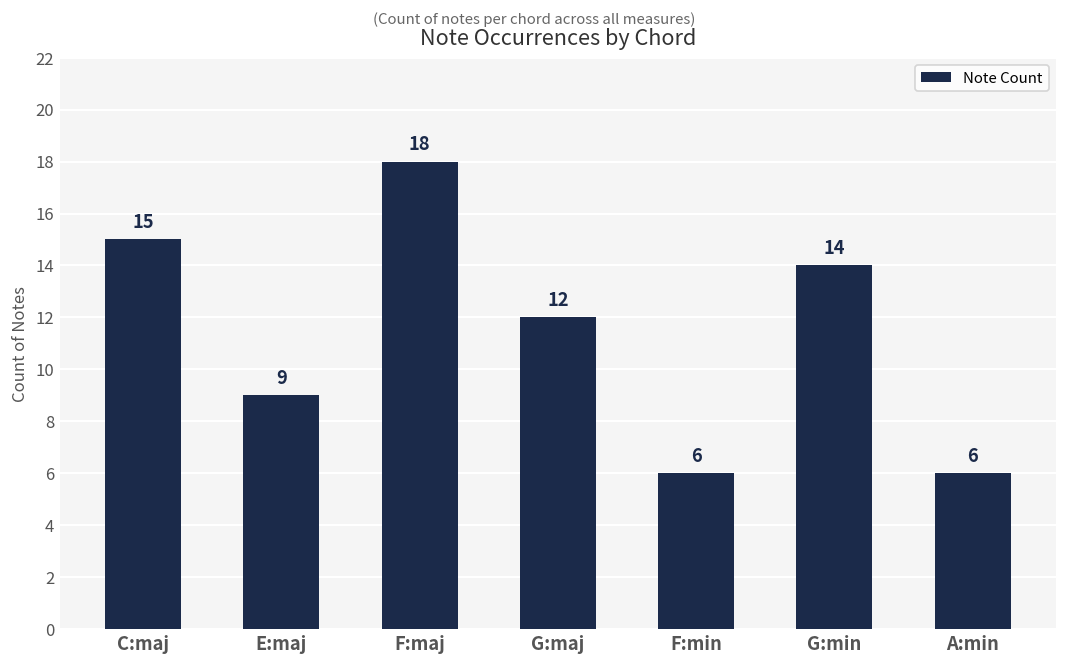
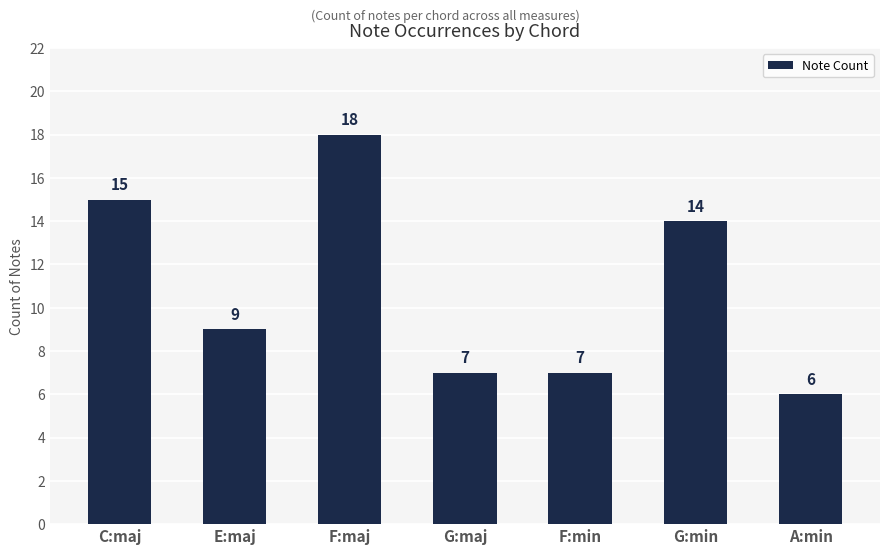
  {
    "C:maj": 15,
    "E:maj": 9,
    "F:maj": 18,
-   "G:maj": 12,
-   "F:min": 6,
+   "G:maj": 7,
+   "F:min": 7,
    "G:min": 14,
    "A:min": 6
  }
